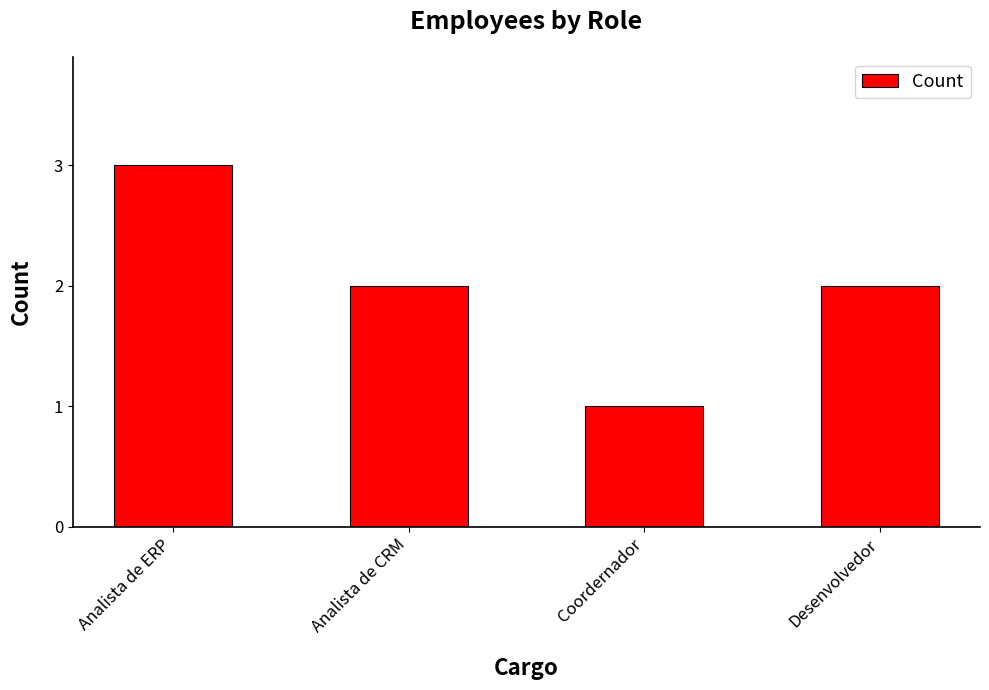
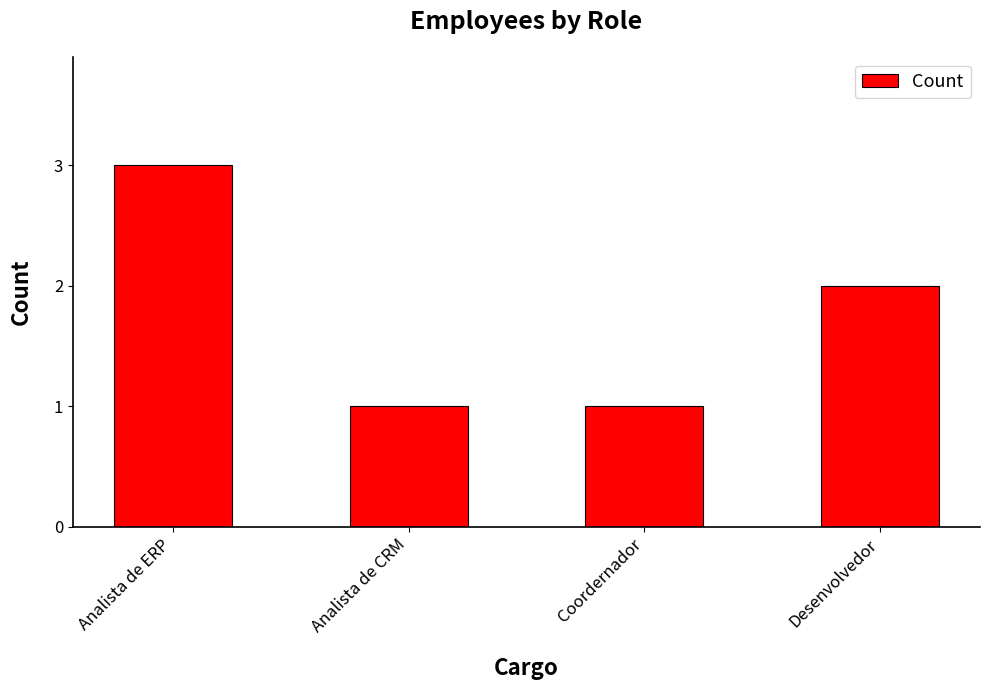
  {
    "Analista de ERP": 3,
-   "Analista de CRM": 2,
+   "Analista de CRM": 1,
    "Coordernador": 1,
    "Desenvolvedor": 2
  }
